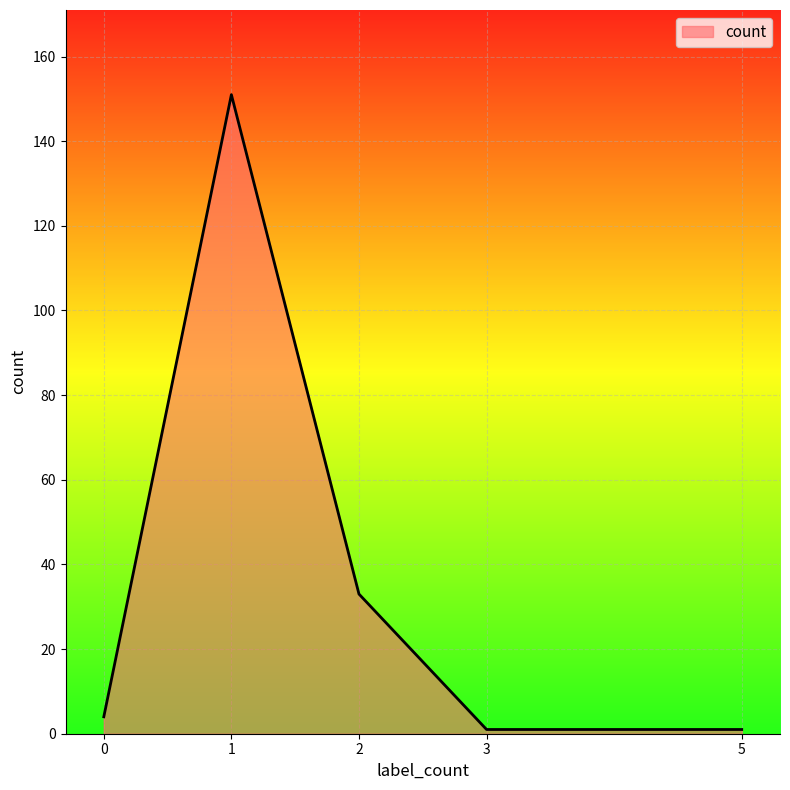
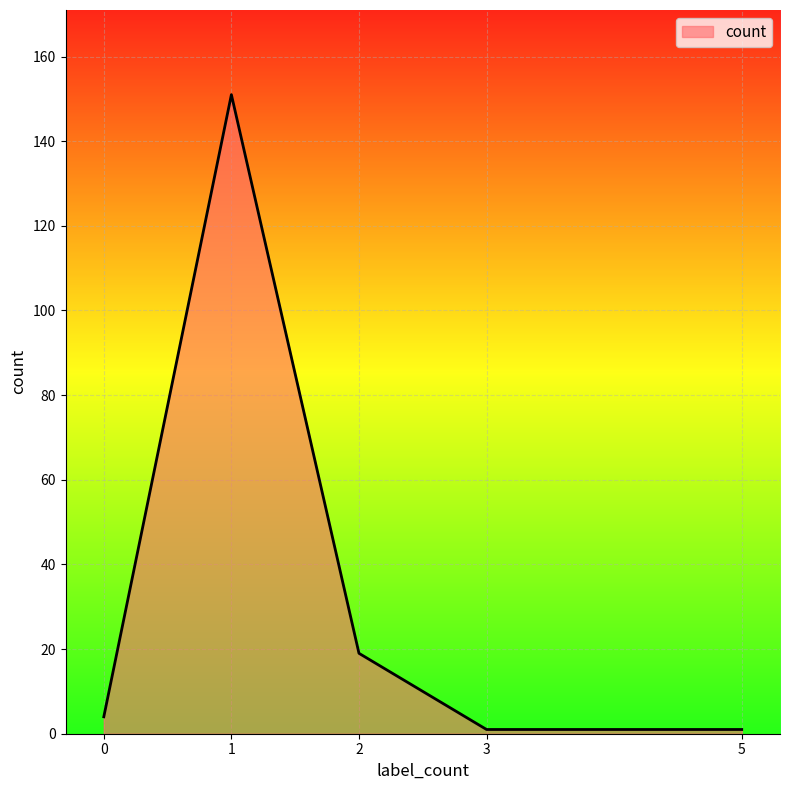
  {
    "0": 4,
    "1": 151,
-   "2": 33,
+   "2": 19,
    "3": 1,
    "5": 1
  }
